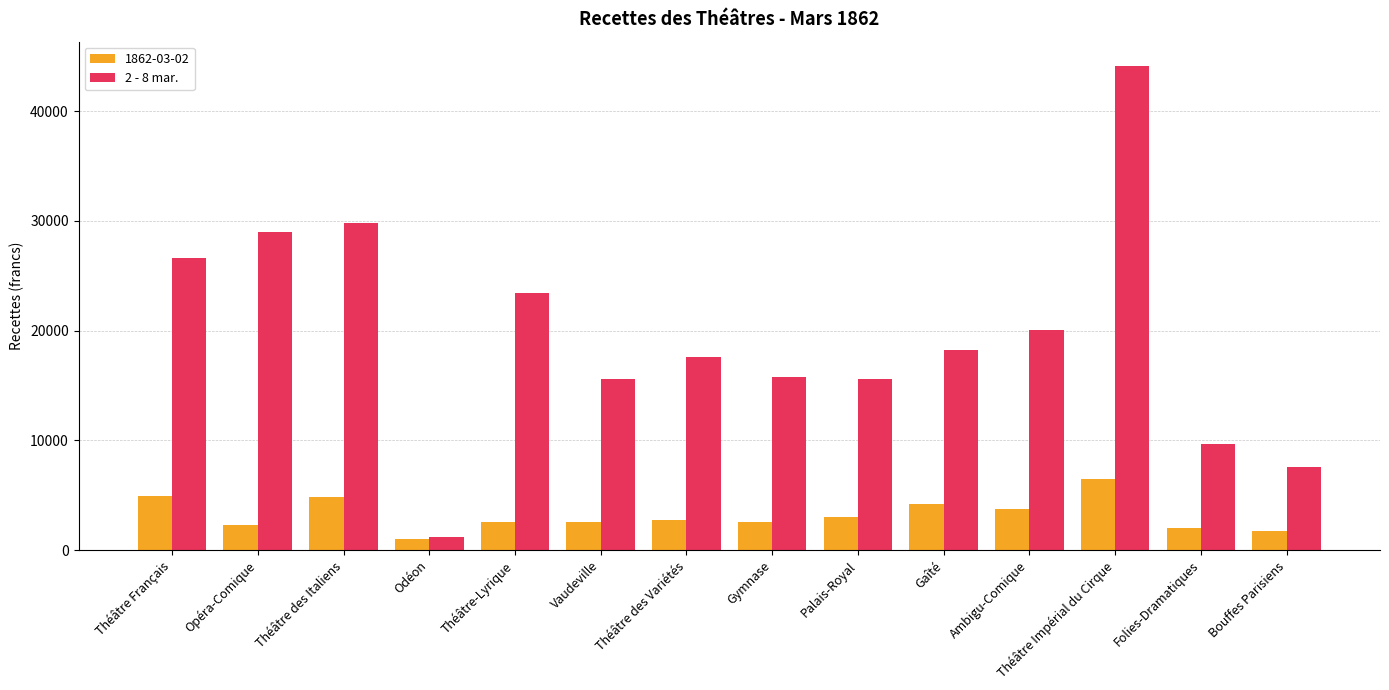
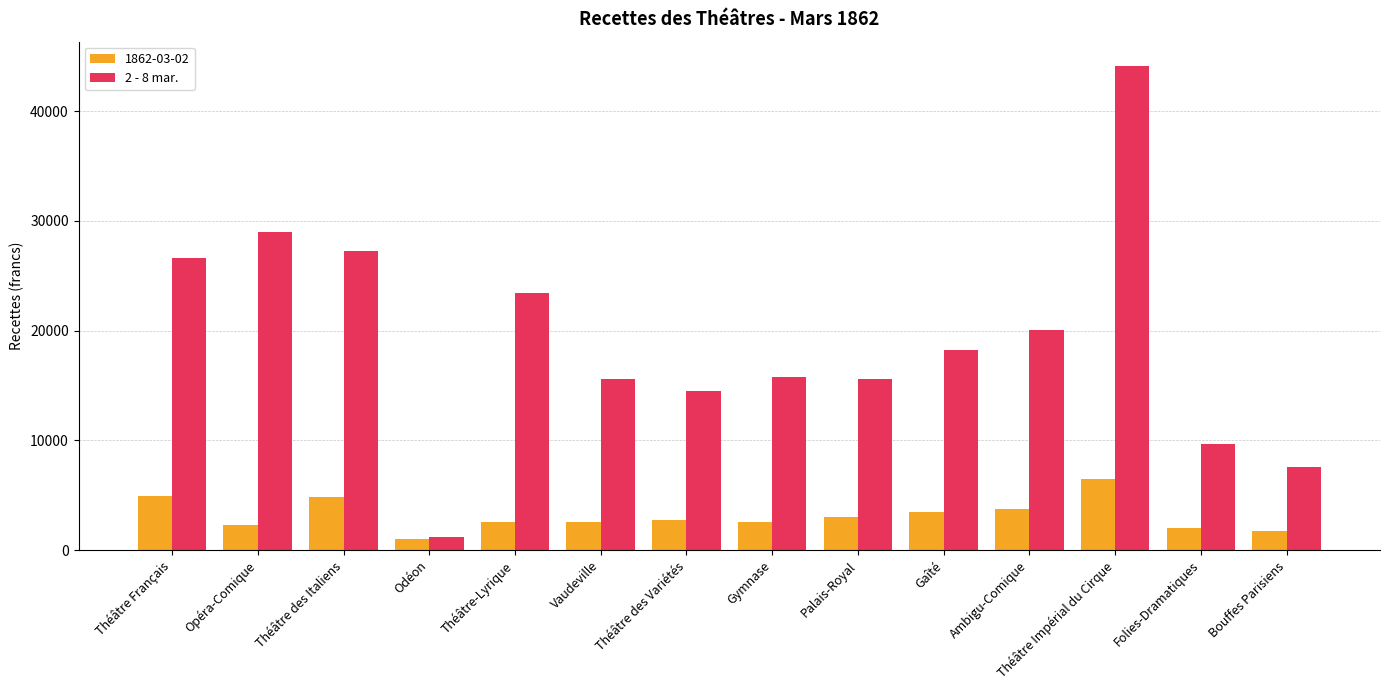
  {
    "1862-03-02": {
      "Théâtre Français": 4900,
      "Opéra-Comique": 2300,
      "Théâtre des Italiens": 4800,
      "Odéon": 1000,
      "Théâtre-Lyrique": 2600,
      "Vaudeville": 2600,
      "Théâtre des Variétés": 2800,
      "Gymnase": 2600,
      "Palais-Royal": 3000,
-     "Gaîté": 4200,
+     "Gaîté": 3400,
      "Ambigu-Comique": 3700,
      "Théâtre Impérial du Cirque": 6500,
      "Folies-Dramatiques": 2000,
      "Bouffes Parisiens": 1700
    },
    "2 - 8 mar.": {
      "Théâtre Français": 26600,
      "Opéra-Comique": 29000,
-     "Théâtre des Italiens": 29800,
+     "Théâtre des Italiens": 27300,
      "Odéon": 1200,
      "Théâtre-Lyrique": 23500,
      "Vaudeville": 15500,
-     "Théâtre des Variétés": 17600,
+     "Théâtre des Variétés": 14500,
      "Gymnase": 15800,
      "Palais-Royal": 15600,
      "Gaîté": 18200,
      "Ambigu-Comique": 20000,
      "Théâtre Impérial du Cirque": 44100,
      "Folies-Dramatiques": 9600,
      "Bouffes Parisiens": 7600
    }
  }
